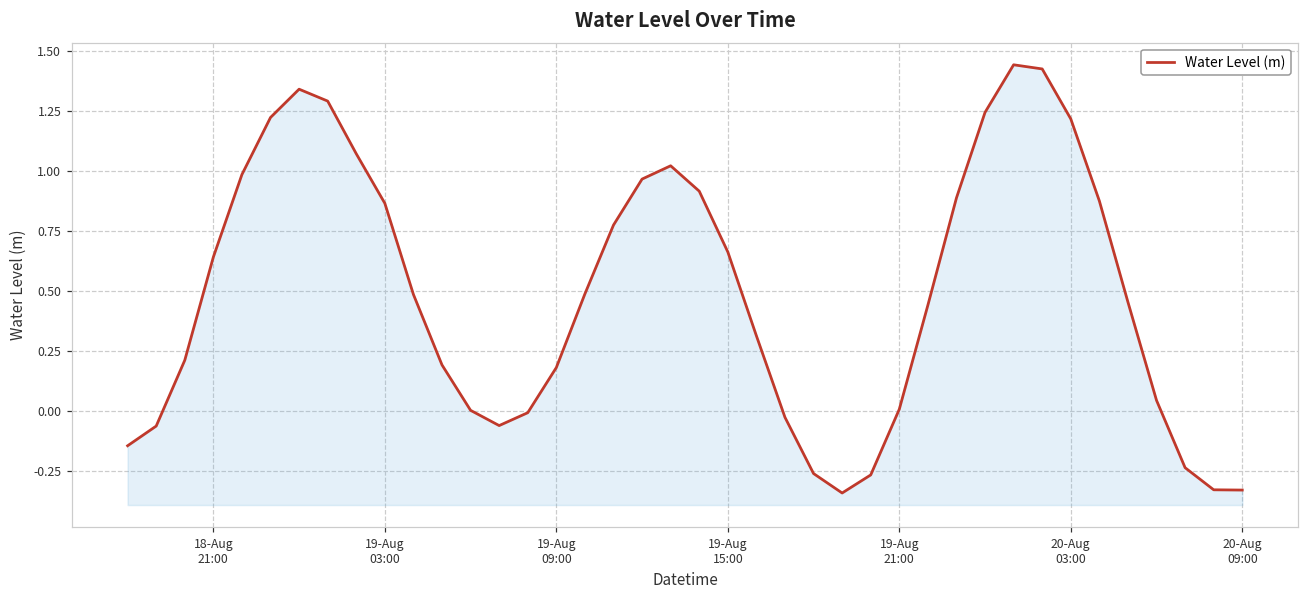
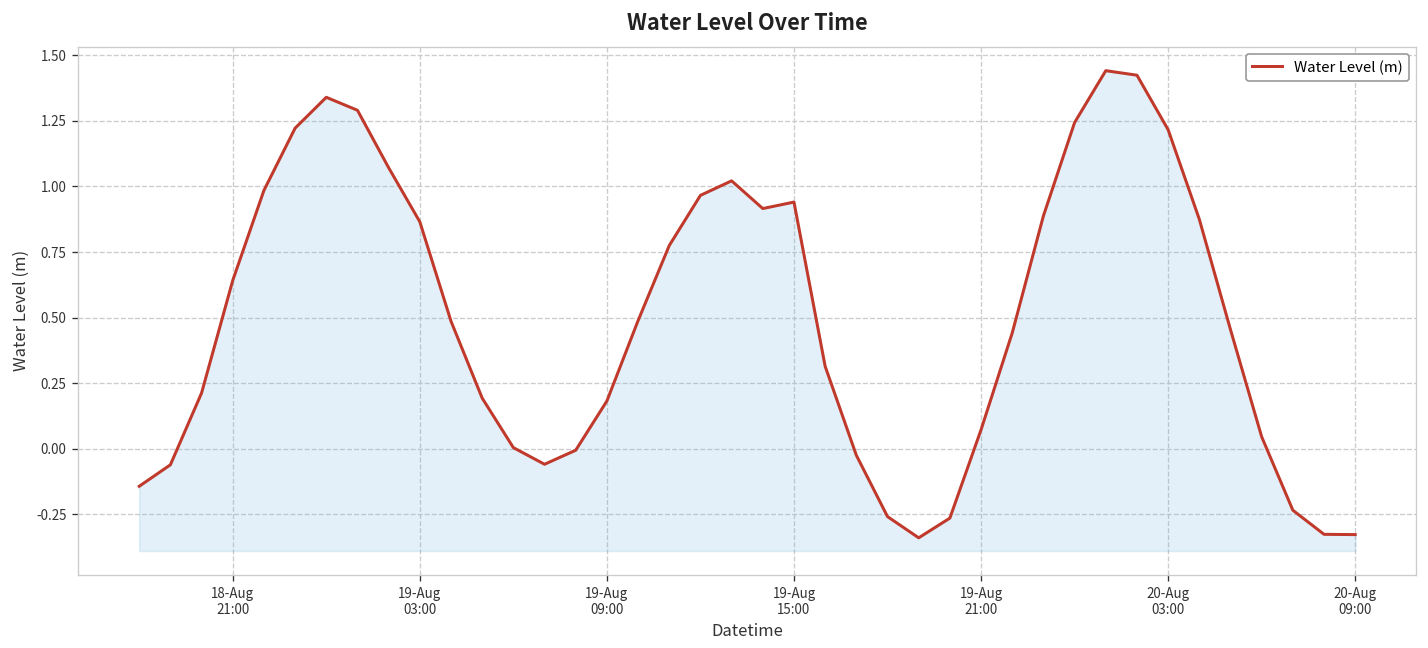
  {
    "18-Aug 21:00": 0.64,
    "19-Aug 03:00": 0.87,
    "19-Aug 09:00": 0.18,
-   "19-Aug 15:00": 0.66,
-   "19-Aug 21:00": 0.01,
+   "19-Aug 15:00": 0.94,
+   "19-Aug 21:00": 0.07,
    "20-Aug 03:00": 1.22,
    "20-Aug 09:00": -0.33
  }
